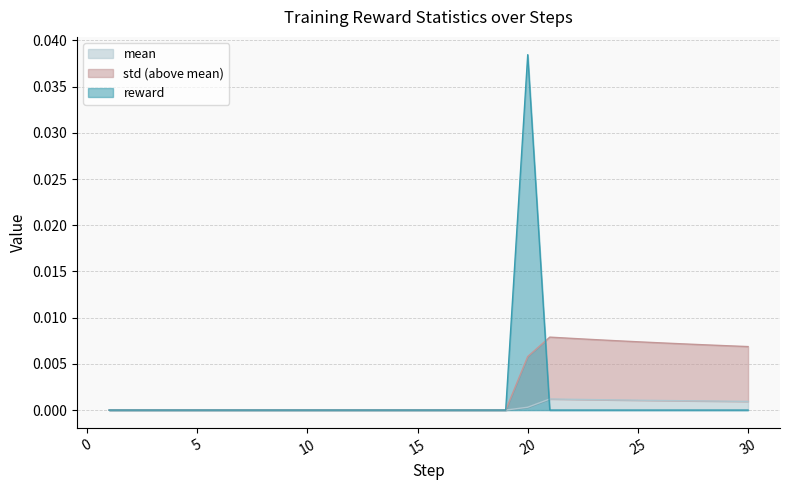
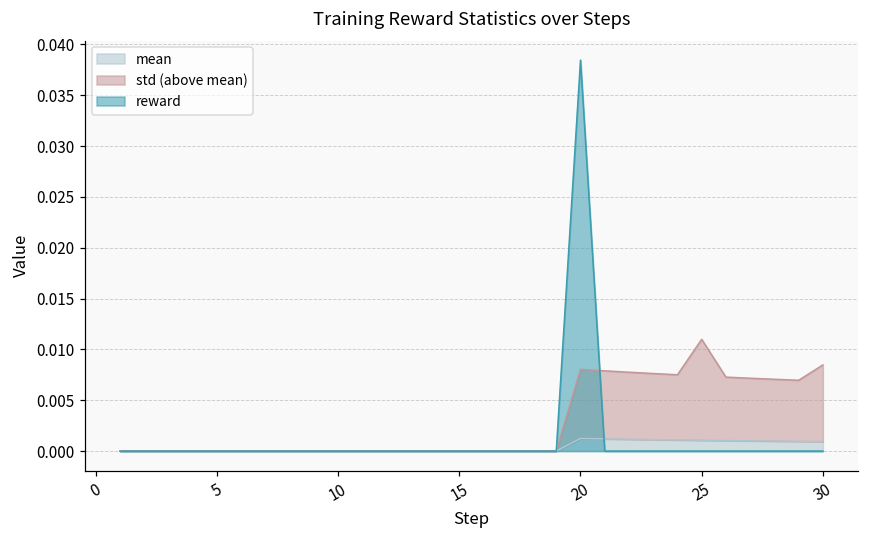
  {
    "mean": {
-     "20": 0.000,
+     "20": 0.001,
      "25": 0.001,
      "30": 0.001
    },
    "std (above mean)": {
-     "20": 0.005,
-     "25": 0.006,
-     "30": 0.006
+     "20": 0.007,
+     "25": 0.010,
+     "30": 0.008
    },
    "reward": {
      "20": 0.038,
      "25": 0.000,
      "30": 0.000
    }
  }
